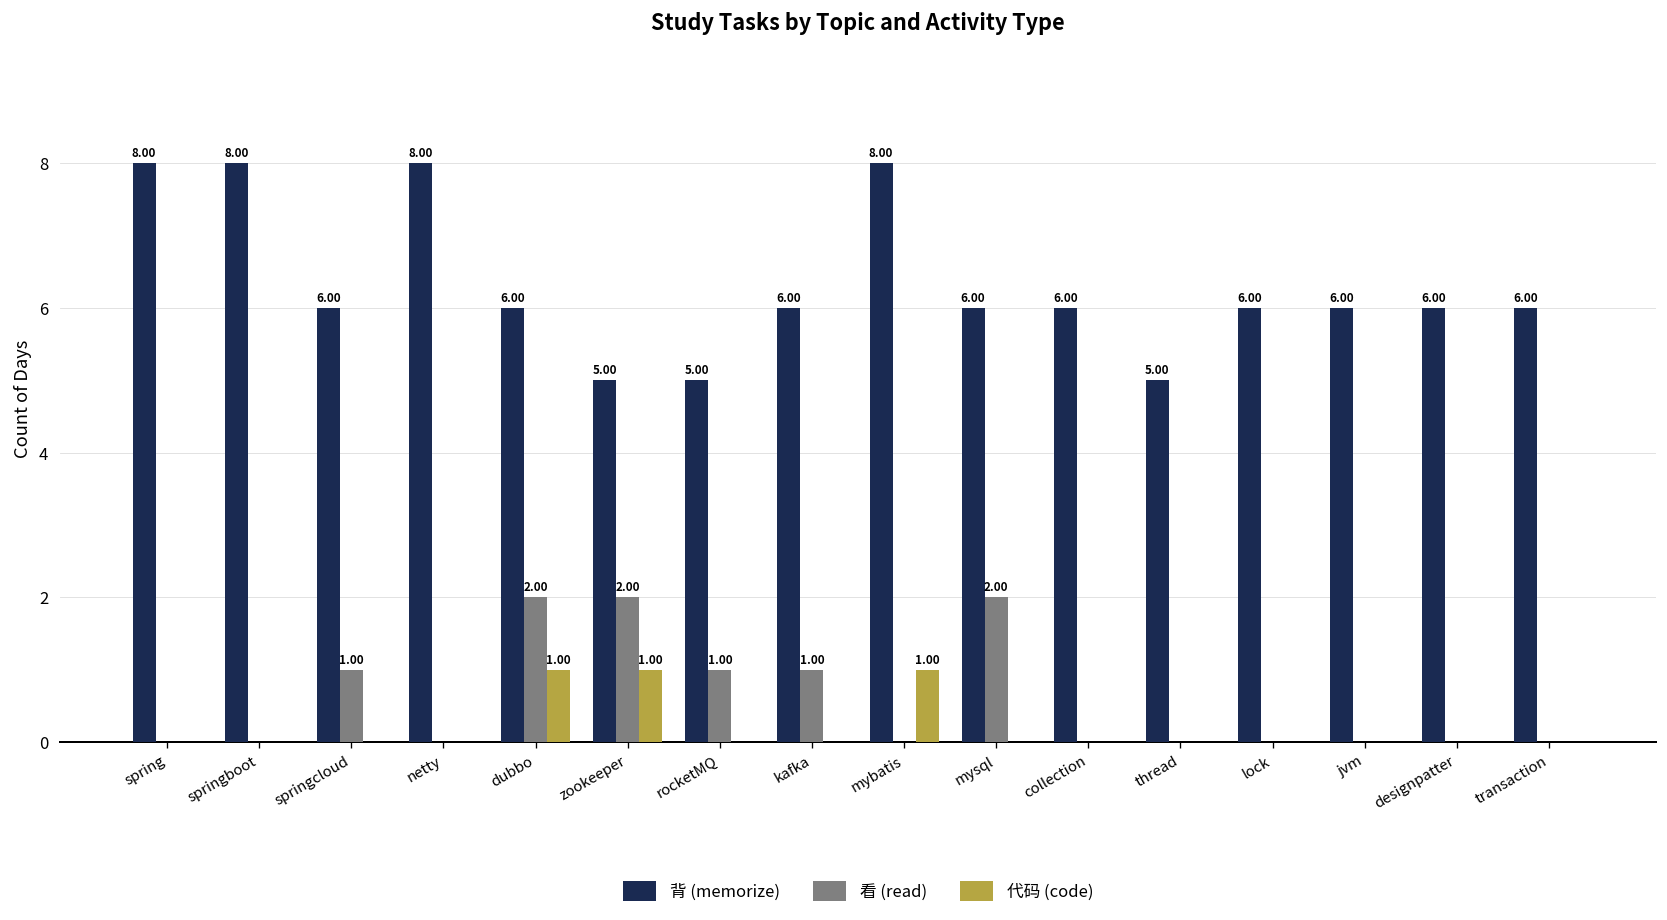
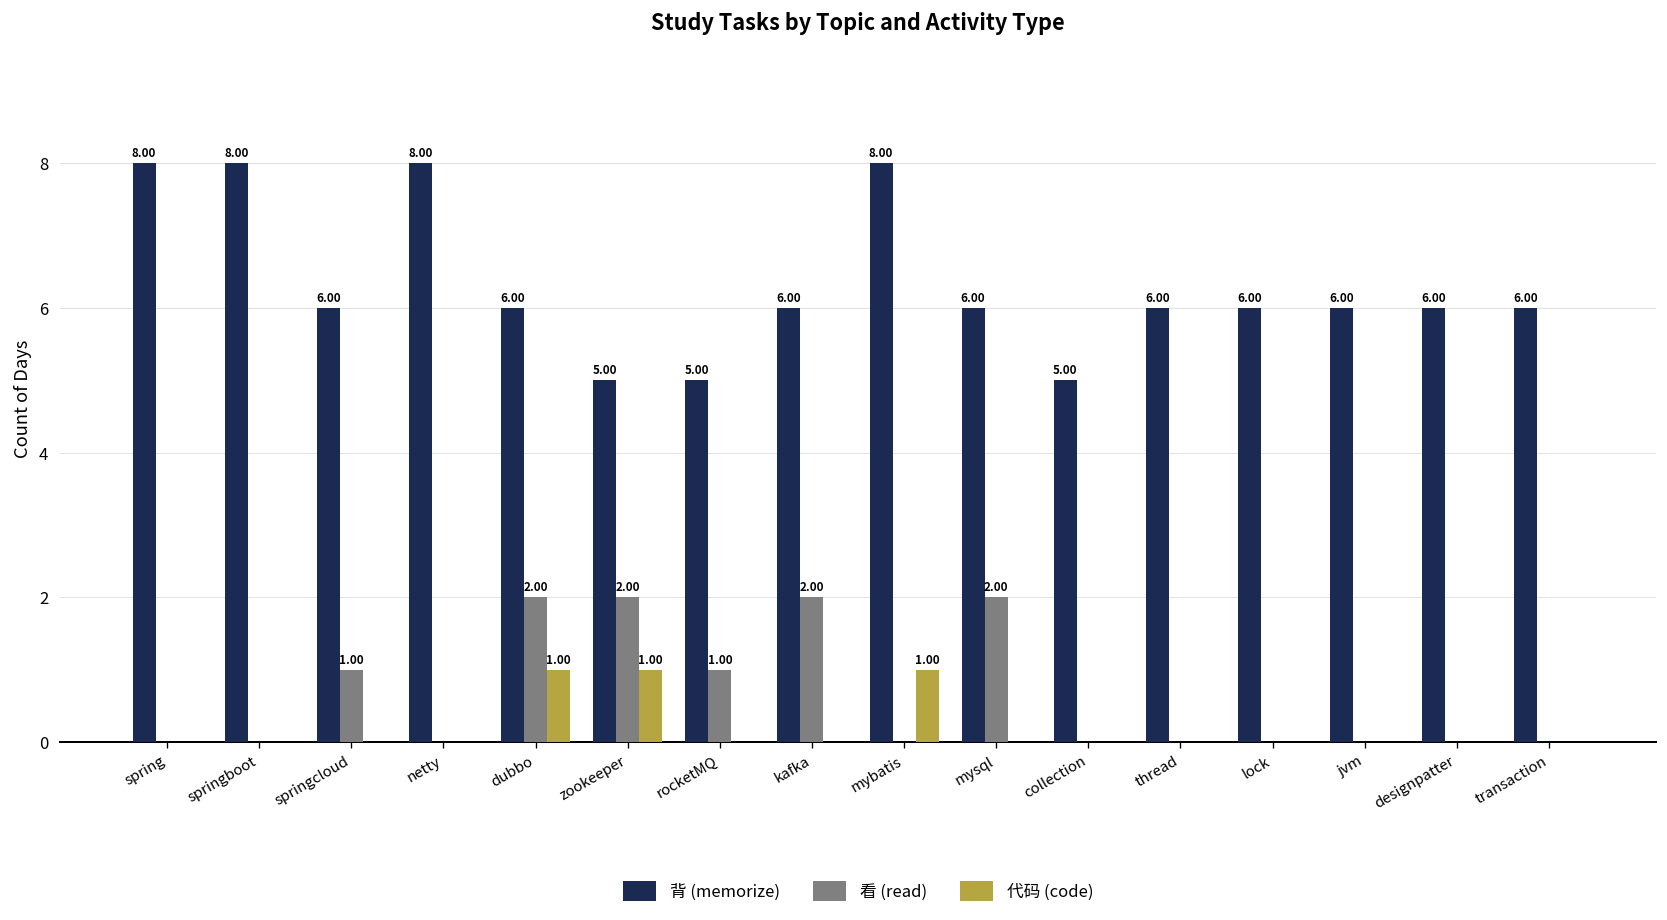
  {
    "背 (memorize)": {
      "spring": 8.00,
      "springboot": 8.00,
      "springcloud": 6.00,
      "netty": 8.00,
      "dubbo": 6.00,
      "zookeeper": 5.00,
      "rocketMQ": 5.00,
      "kafka": 6.00,
      "mybatis": 8.00,
      "mysql": 6.00,
-     "collection": 6.00,
-     "thread": 5.00,
+     "collection": 5.00,
+     "thread": 6.00,
      "lock": 6.00,
      "jvm": 6.00,
      "designpatter": 6.00,
      "transaction": 6.00
    },
    "看 (read)": {
      "springcloud": 1.00,
      "dubbo": 2.00,
      "zookeeper": 2.00,
      "rocketMQ": 1.00,
-     "kafka": 1.00,
+     "kafka": 2.00,
      "mysql": 2.00
    },
    "代码 (code)": {
      "dubbo": 1.00,
      "zookeeper": 1.00,
      "mybatis": 1.00
    }
  }
